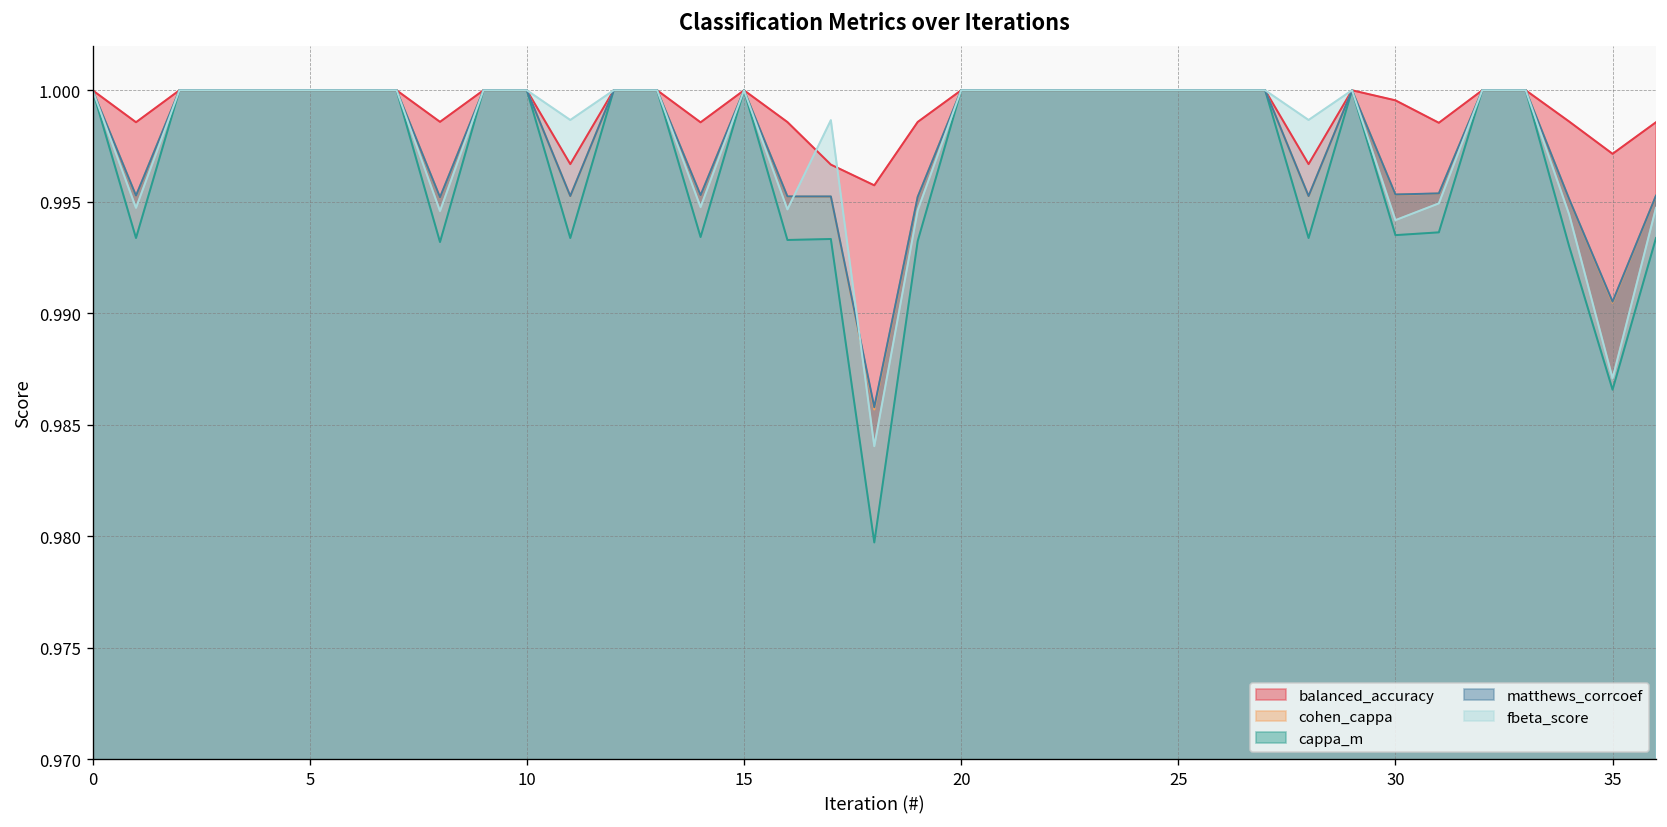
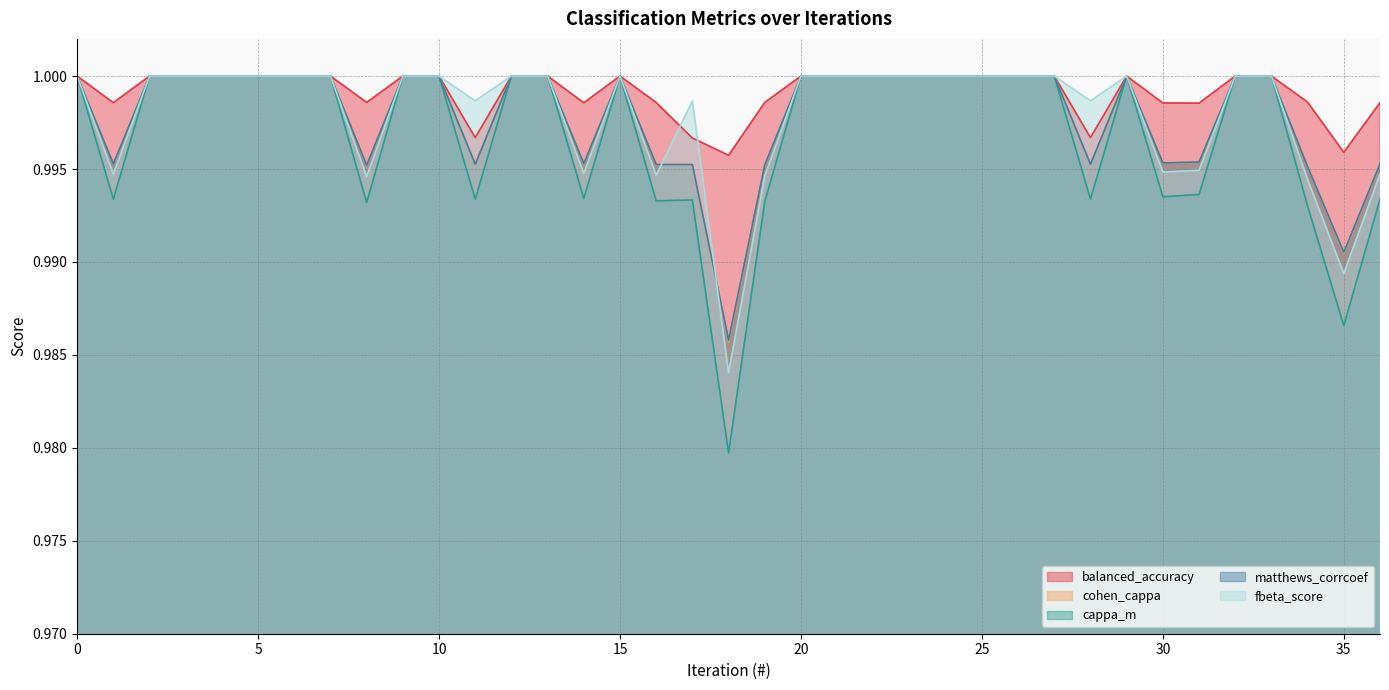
  {
    "balanced_accuracy": {
-     "30": 0.9995,
-     "35": 0.9972
+     "30": 0.9986,
+     "35": 0.9959
    },
    "fbeta_score": {
-     "30": 0.9942,
-     "35": 0.9871
+     "30": 0.9948,
+     "35": 0.9894
    }
  }
